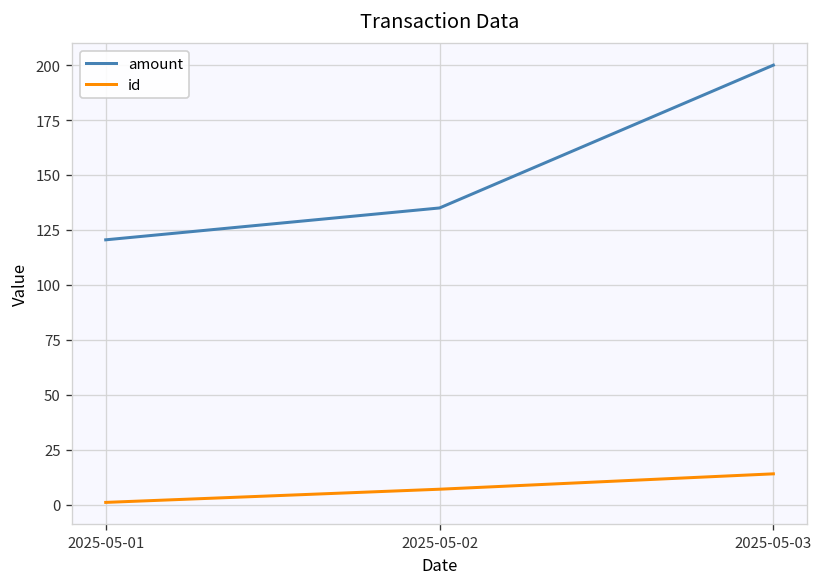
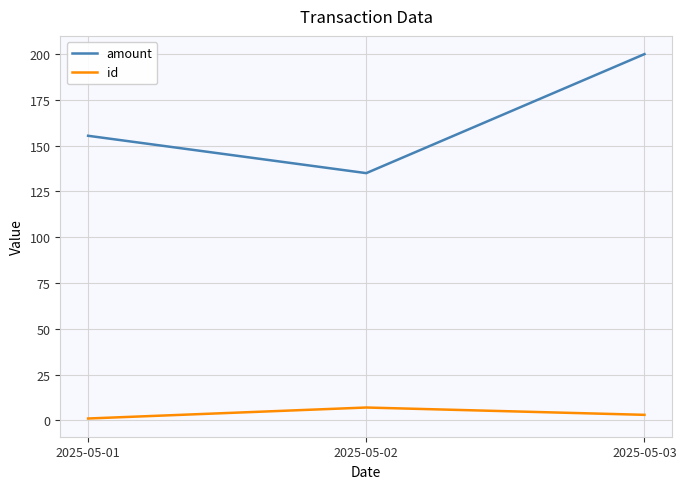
  {
    "amount": {
-     "2025-05-01": 121,
+     "2025-05-01": 155,
      "2025-05-02": 135,
      "2025-05-03": 200
    },
    "id": {
      "2025-05-01": 1,
      "2025-05-02": 7,
-     "2025-05-03": 14
+     "2025-05-03": 3
    }
  }
